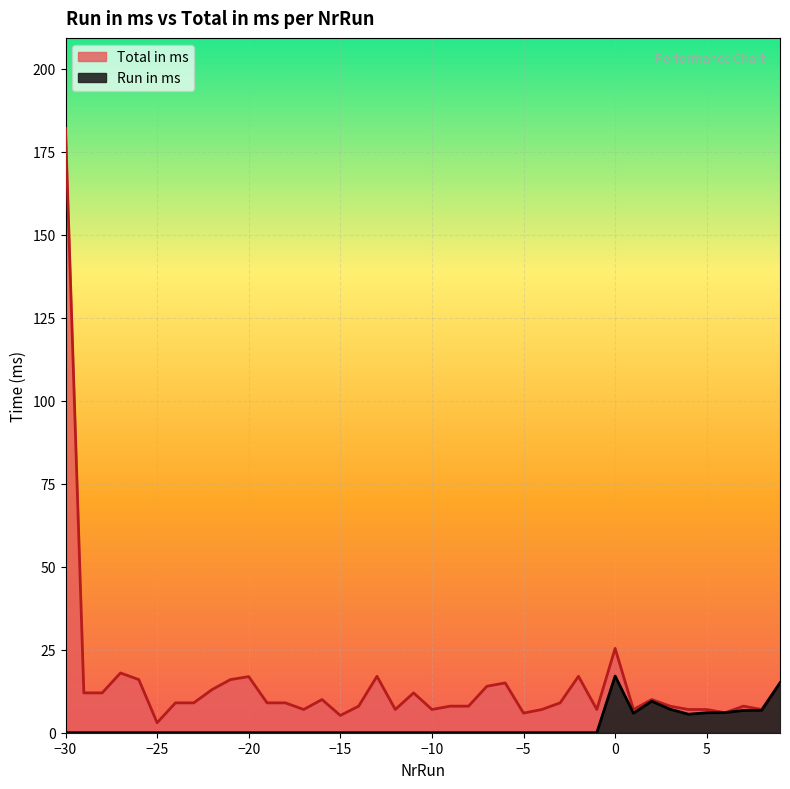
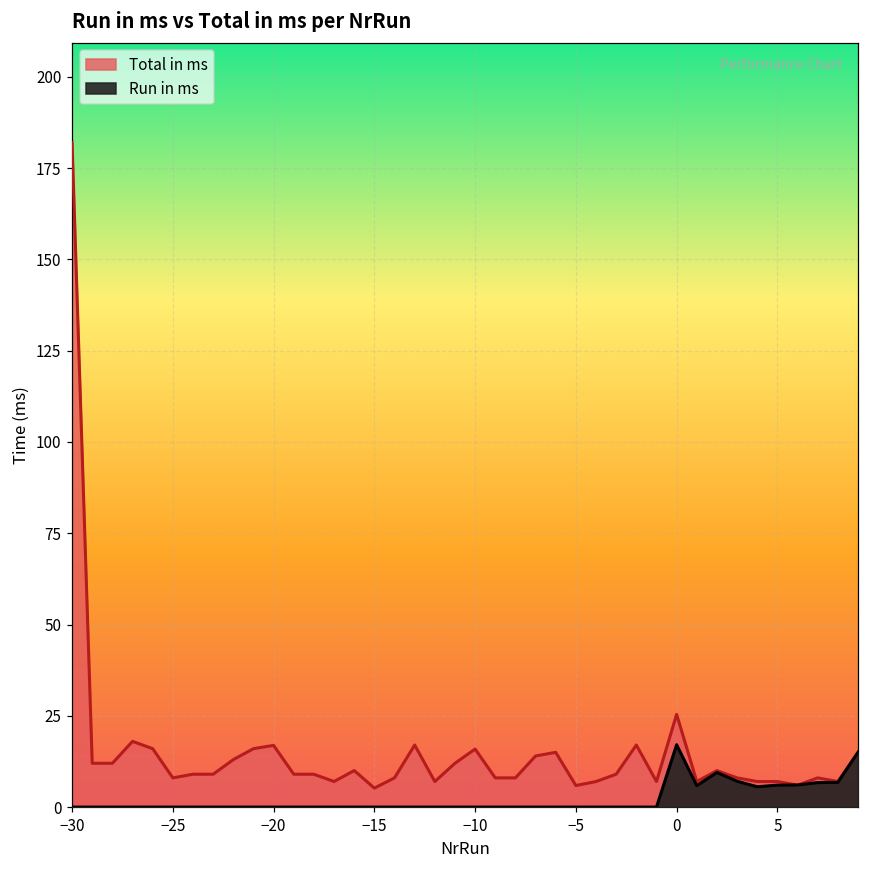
  {
    "Total in ms": {
      "−30": 182,
-     "−25": 3,
+     "−25": 8,
      "−20": 17,
      "−15": 5,
-     "−10": 7,
+     "−10": 16,
      "−5": 6,
      "0": 25,
      "5": 7
    },
    "Run in ms": {
      "−30": 0,
      "−25": 0,
      "−20": 0,
      "−15": 0,
      "−10": 0,
      "−5": 0,
      "0": 17,
      "5": 6
    }
  }
